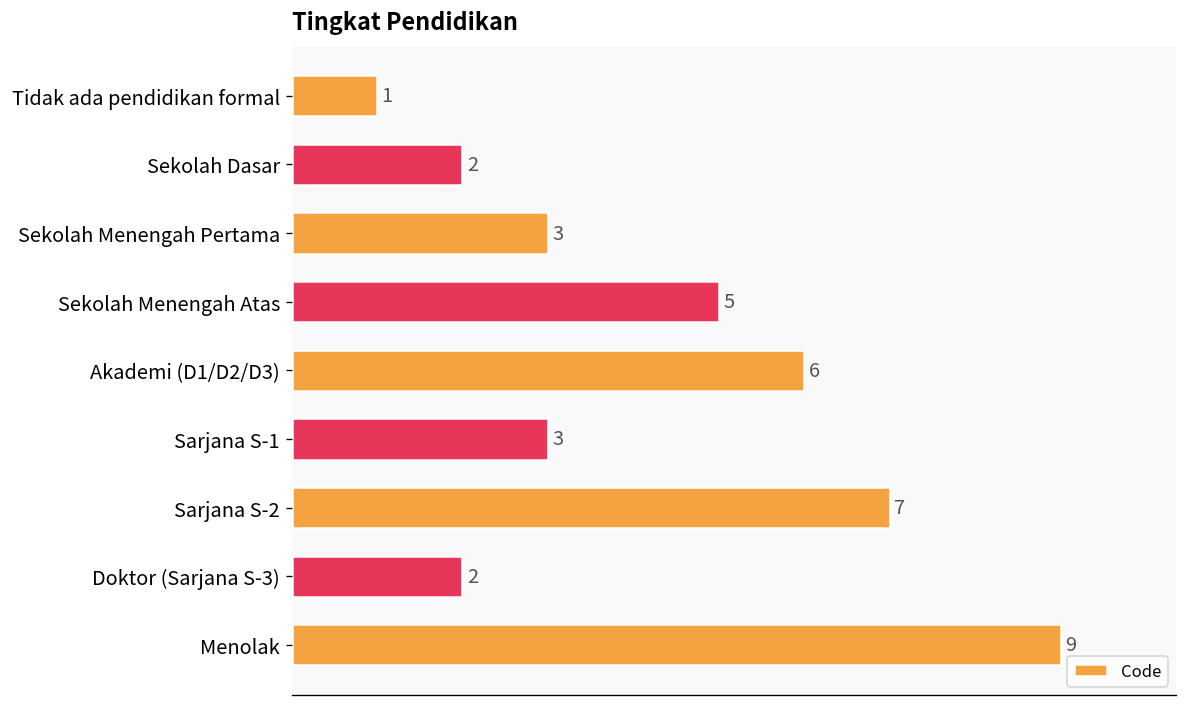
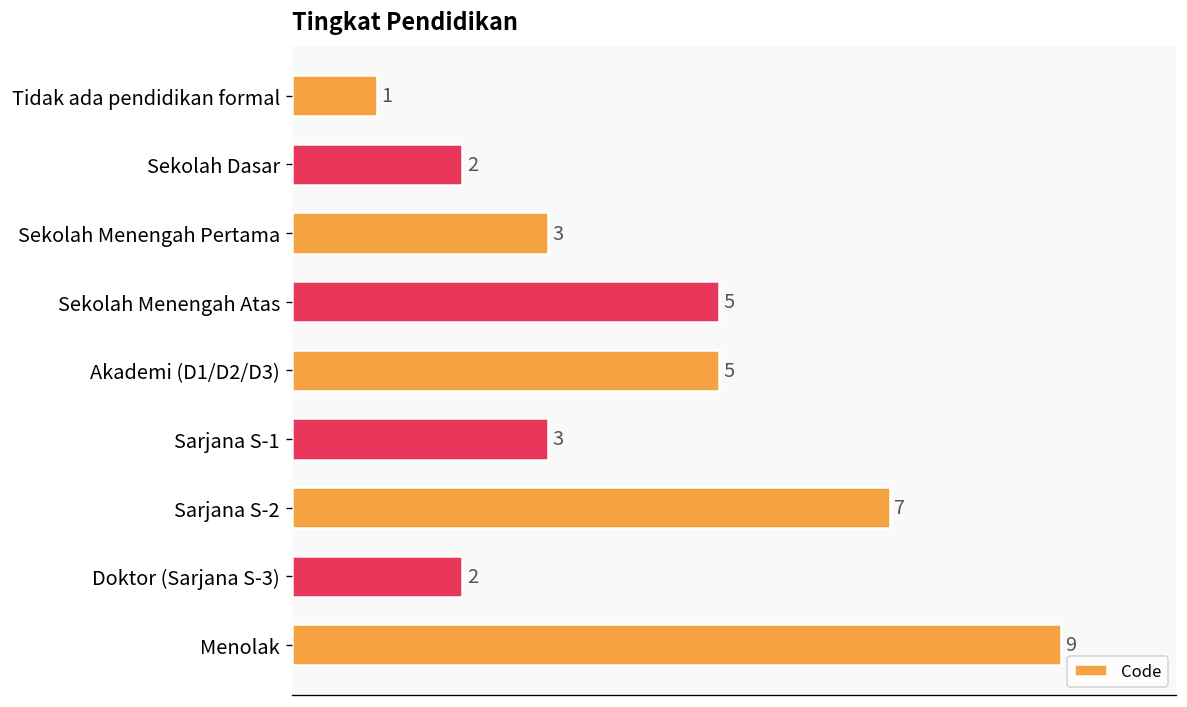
  {
    "Tidak ada pendidikan formal": 1,
    "Sekolah Dasar": 2,
    "Sekolah Menengah Pertama": 3,
    "Sekolah Menengah Atas": 5,
-   "Akademi (D1/D2/D3)": 6,
+   "Akademi (D1/D2/D3)": 5,
    "Sarjana S-1": 3,
    "Sarjana S-2": 7,
    "Doktor (Sarjana S-3)": 2,
    "Menolak": 9
  }
